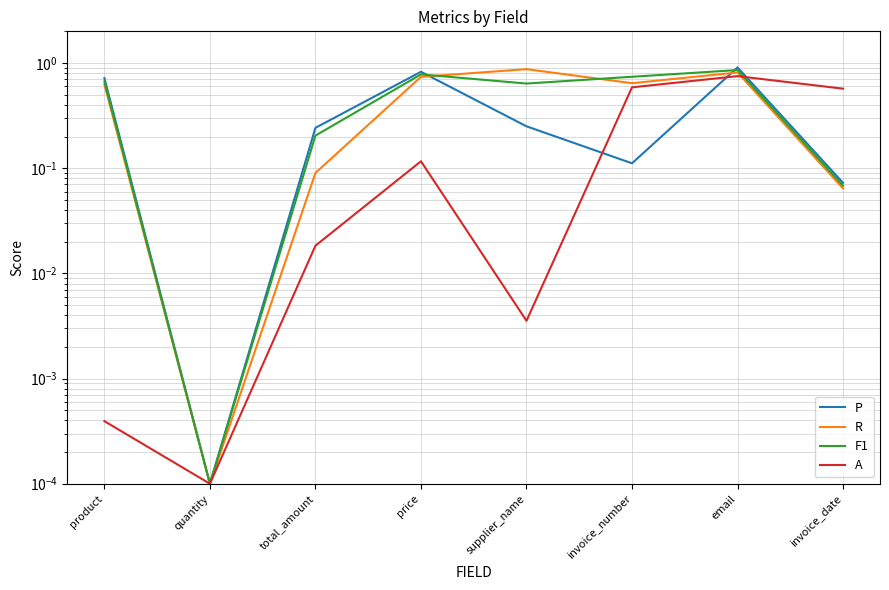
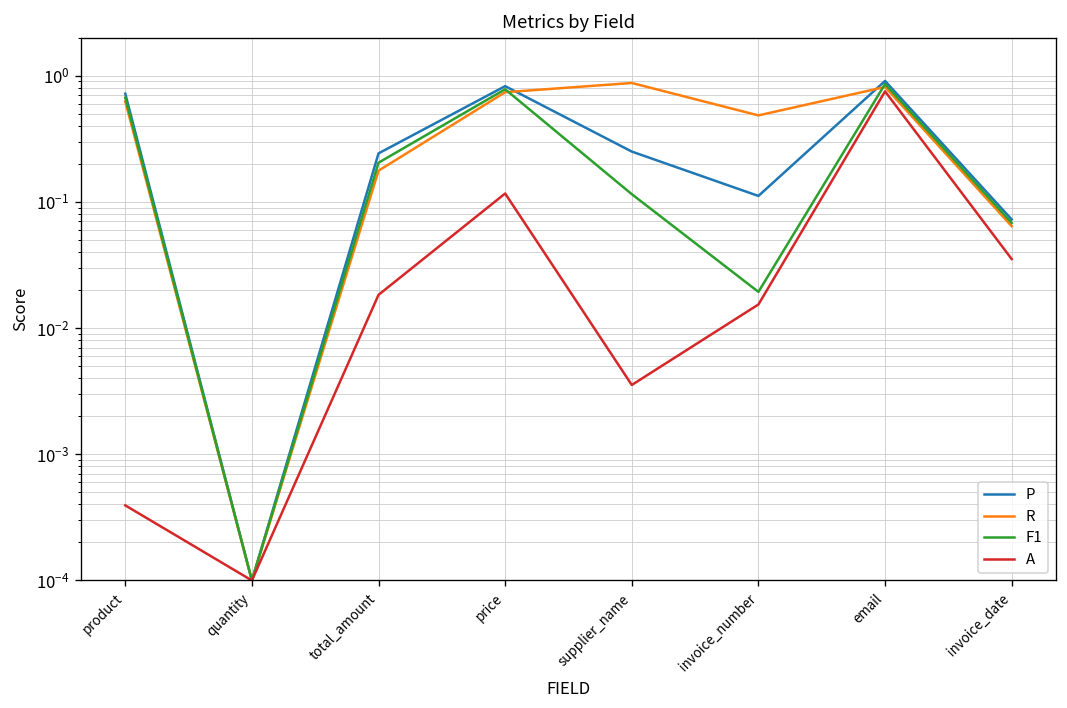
  {
    "P": {
      "product": 0.7,
      "total_amount": 0.24,
      "price": 0.8,
      "supplier_name": 0.25,
      "invoice_number": 0.11,
      "invoice_date": 0.07
    },
    "R": {
      "product": 0.6,
-     "total_amount": 0.09,
+     "total_amount": 0.18,
      "supplier_name": 0.9,
-     "invoice_number": 0.6,
+     "invoice_number": 0.5,
      "invoice_date": 0.06
    },
    "F1": {
      "product": 0.7,
      "total_amount": 0.20,
-     "supplier_name": 0.6,
-     "invoice_number": 0.7,
+     "supplier_name": 0.11,
+     "invoice_number": 0.019,
      "invoice_date": 0.07
    },
    "A": {
      "product": 0.00039,
      "total_amount": 0.018,
      "price": 0.12,
      "supplier_name": 0.0035,
-     "invoice_number": 0.6,
+     "invoice_number": 0.015,
      "email": 0.8,
-     "invoice_date": 0.6
+     "invoice_date": 0.035
    }
  }
